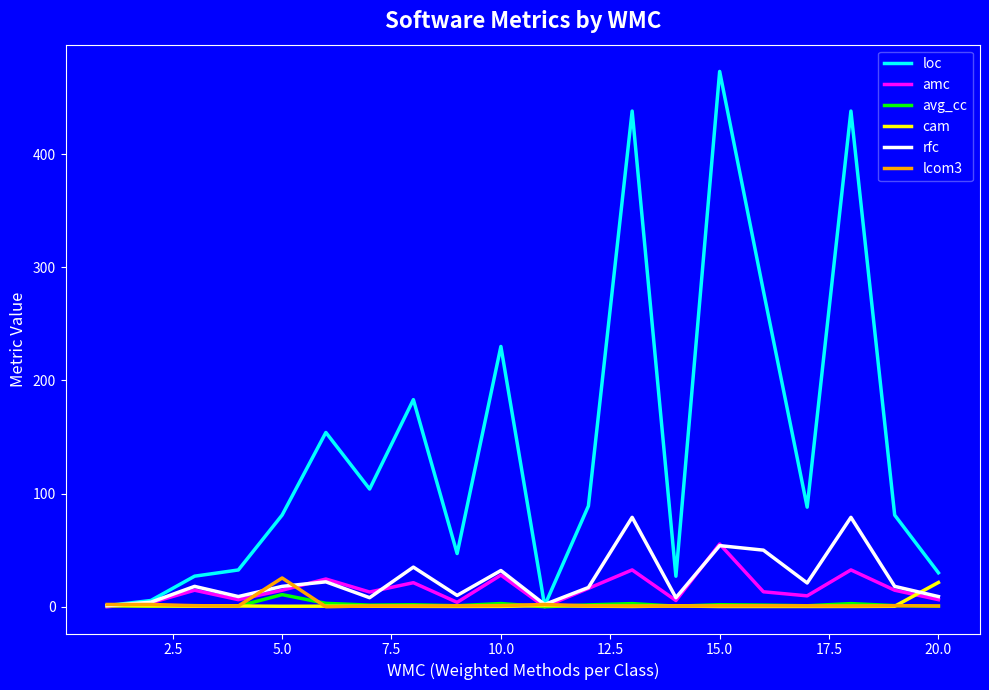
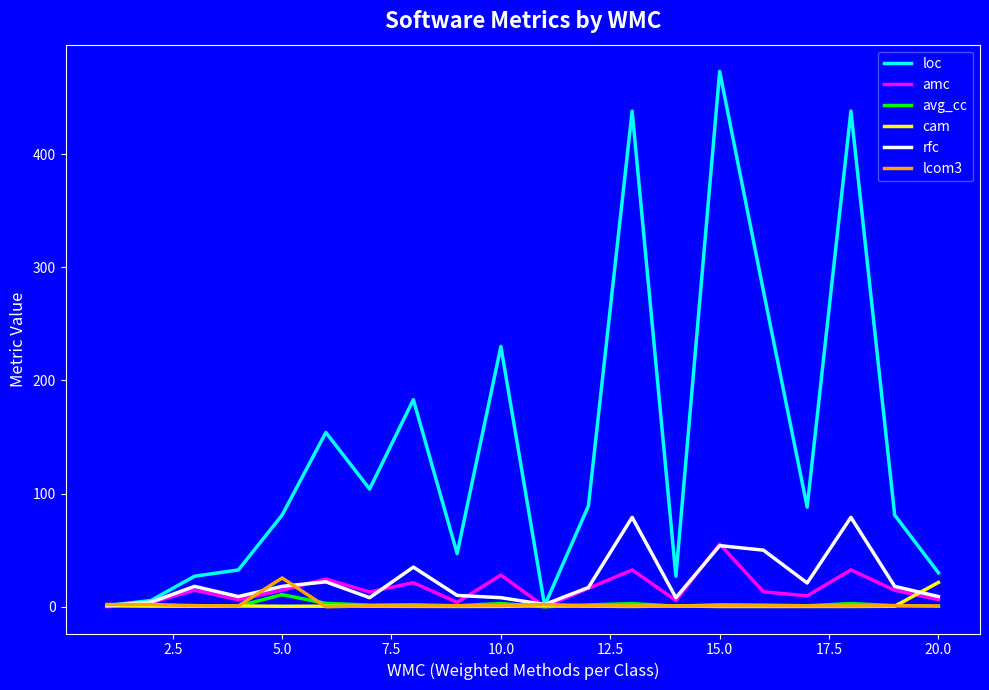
  {
    "loc": {
      "5.0": 81,
      "10.0": 230,
      "15.0": 473,
      "20.0": 30
    },
    "amc": {
      "5.0": 15,
      "10.0": 28,
      "20.0": 6
    },
    "avg_cc": {
      "5.0": 11
    },
    "cam": {
      "5.0": 0,
      "20.0": 21
    },
    "rfc": {
      "5.0": 18,
-     "10.0": 32,
+     "10.0": 8,
      "20.0": 9
    },
    "lcom3": {
      "5.0": 25
    }
  }
